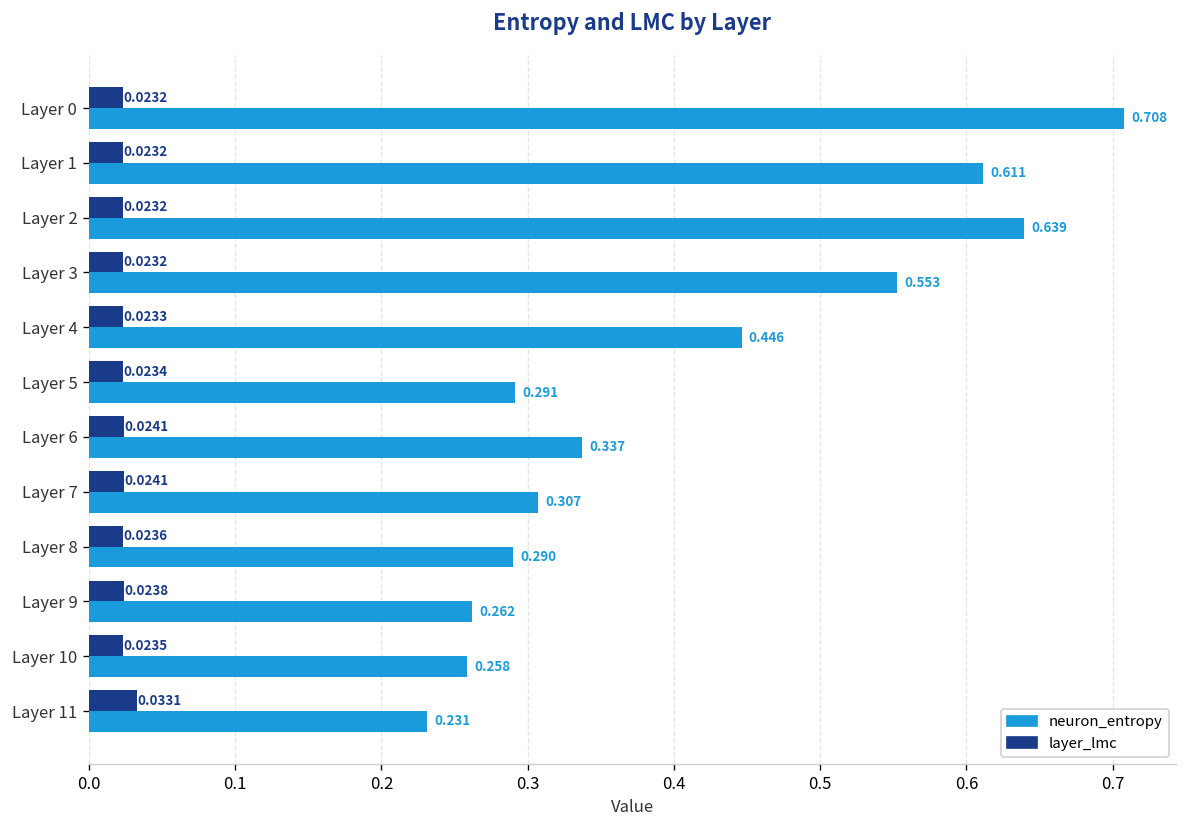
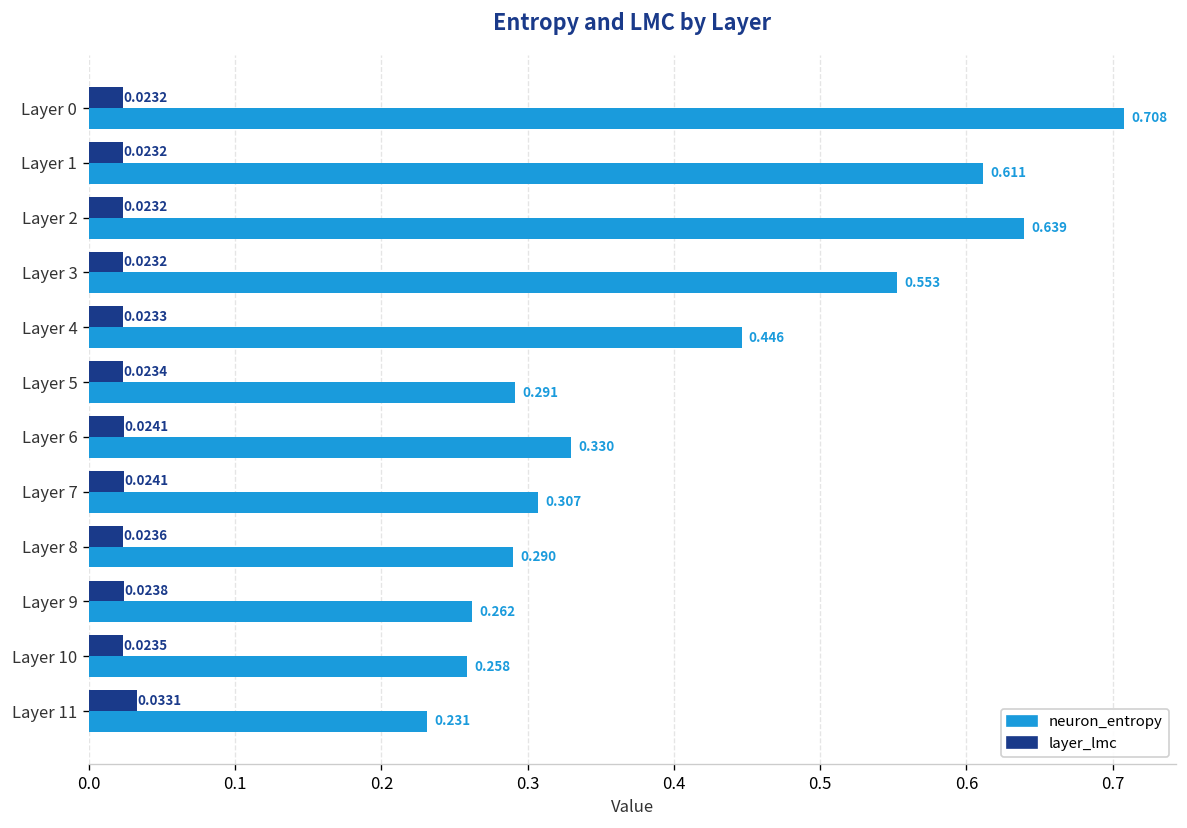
  {
    "neuron_entropy": {
      "Layer 0": 0.708,
      "Layer 1": 0.611,
      "Layer 2": 0.639,
      "Layer 3": 0.553,
      "Layer 4": 0.446,
      "Layer 5": 0.291,
-     "Layer 6": 0.337,
+     "Layer 6": 0.330,
      "Layer 7": 0.307,
      "Layer 8": 0.290,
      "Layer 9": 0.262,
      "Layer 10": 0.258,
      "Layer 11": 0.231
    },
    "layer_lmc": {
      "Layer 0": 0.0232,
      "Layer 1": 0.0232,
      "Layer 2": 0.0232,
      "Layer 3": 0.0232,
      "Layer 4": 0.0233,
      "Layer 5": 0.0234,
      "Layer 6": 0.0241,
      "Layer 7": 0.0241,
      "Layer 8": 0.0236,
      "Layer 9": 0.0238,
      "Layer 10": 0.0235,
      "Layer 11": 0.0331
    }
  }
